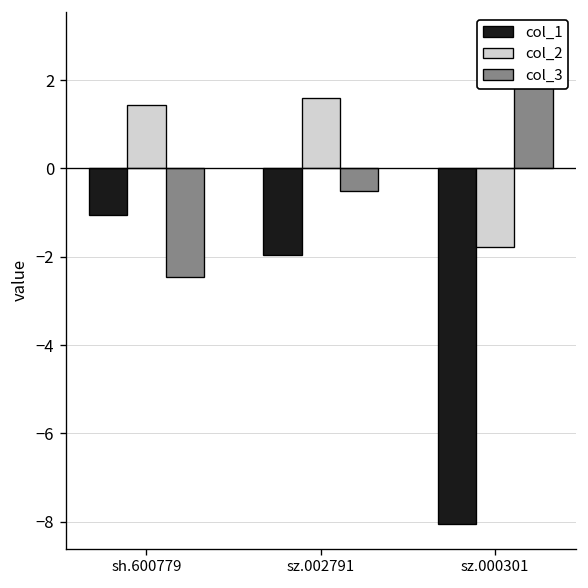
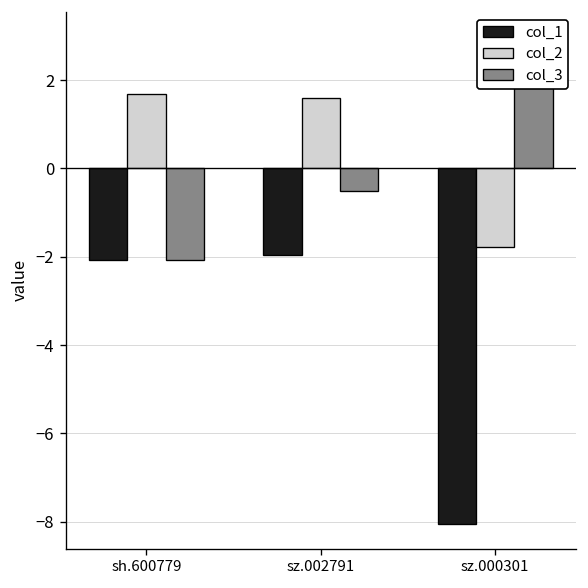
  {
    "col_1": {
-     "sh.600779": -1.0,
+     "sh.600779": -2.1,
      "sz.002791": -2.0,
      "sz.000301": -8.1
    },
    "col_2": {
-     "sh.600779": 1.4,
+     "sh.600779": 1.7,
      "sz.002791": 1.6,
      "sz.000301": -1.8
    },
    "col_3": {
-     "sh.600779": -2.5,
+     "sh.600779": -2.1,
      "sz.002791": -0.5
    }
  }
